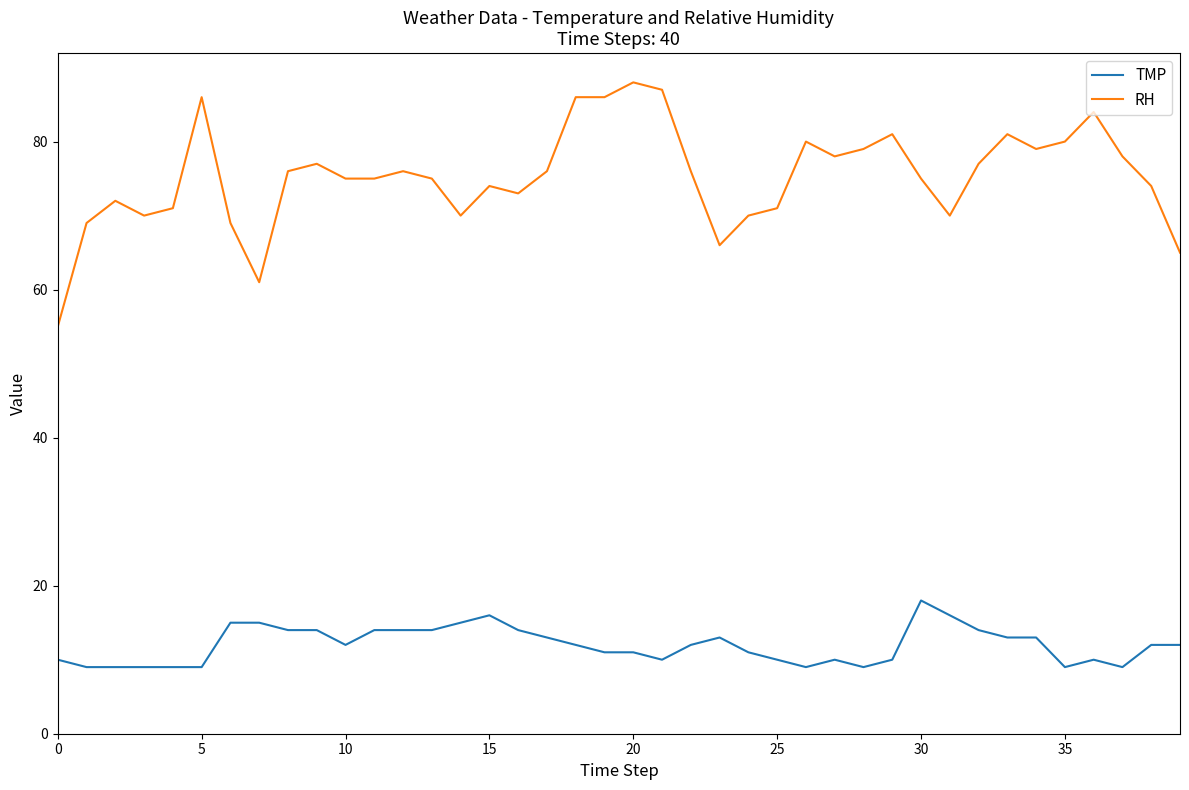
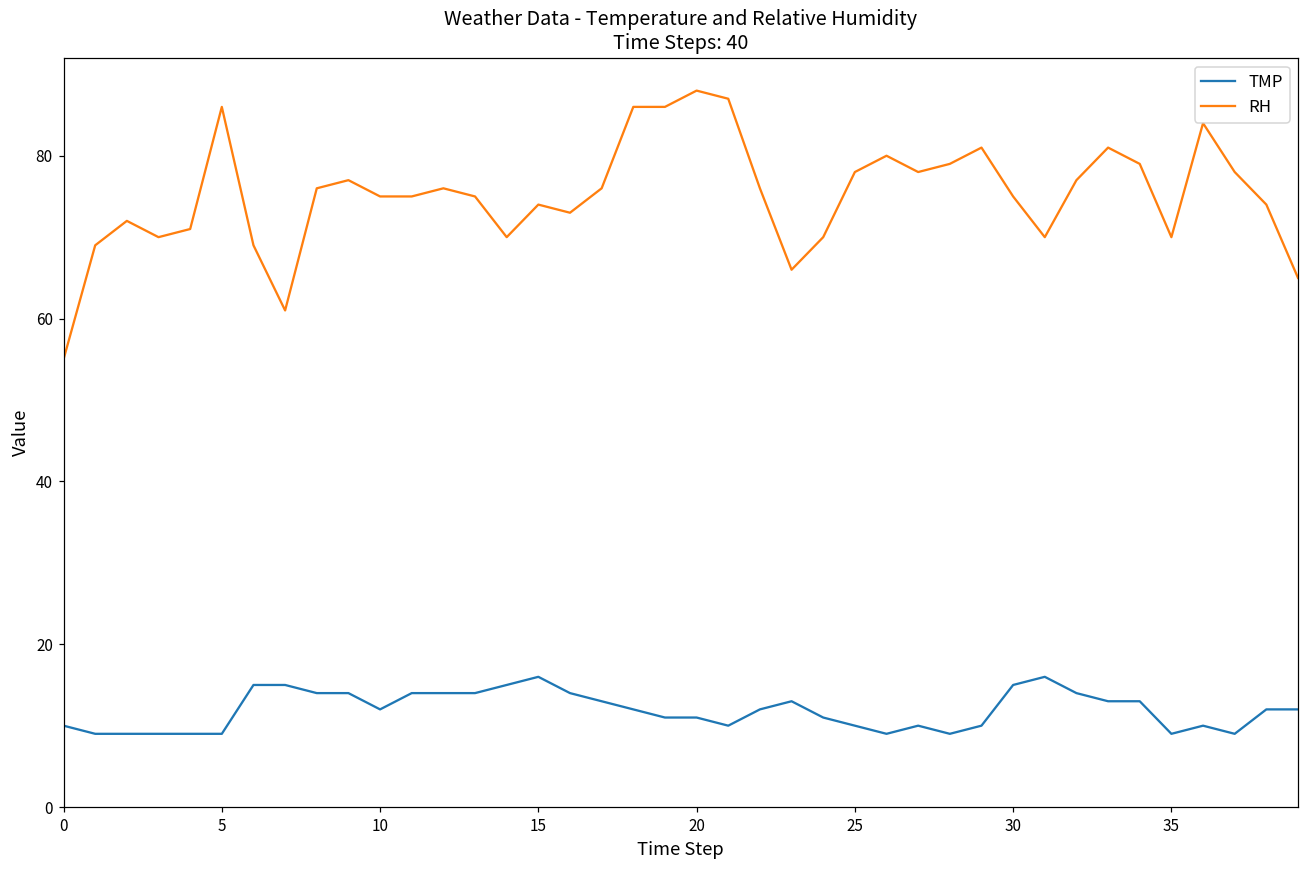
  {
    "TMP": {
      "0": 10,
      "5": 9,
      "10": 12,
      "15": 16,
      "20": 11,
      "25": 10,
-     "30": 18,
+     "30": 15,
      "35": 9
    },
    "RH": {
      "0": 55,
      "5": 86,
      "10": 75,
      "15": 74,
      "20": 88,
-     "25": 71,
+     "25": 78,
      "30": 75,
-     "35": 80
+     "35": 70
    }
  }
